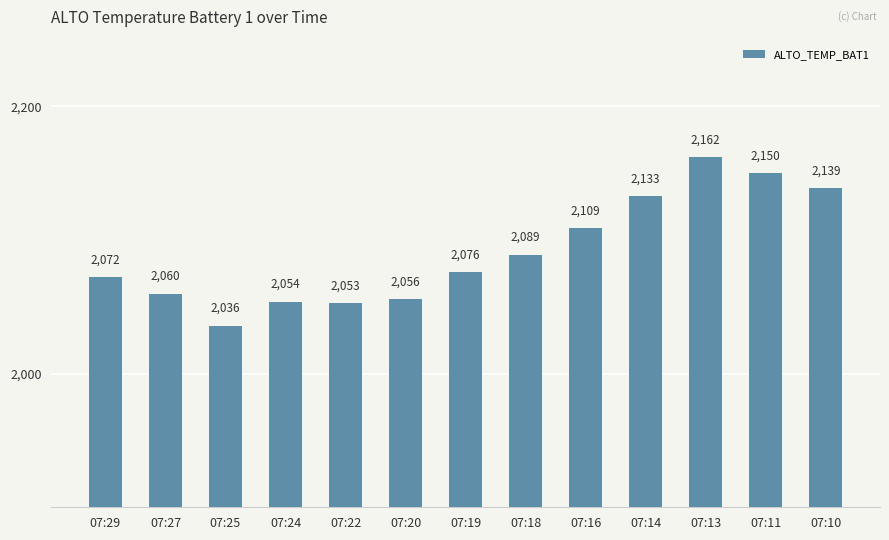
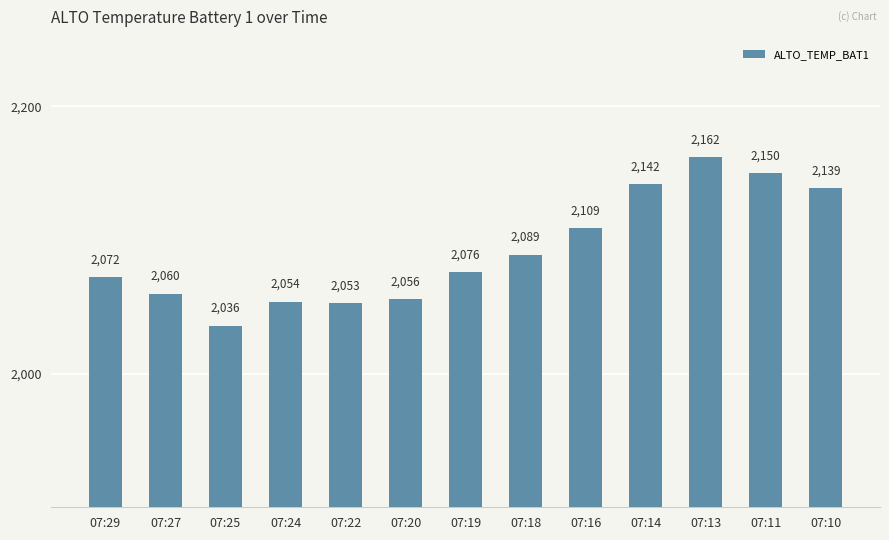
  {
    "07:29": "2,072",
    "07:27": "2,060",
    "07:25": "2,036",
    "07:24": "2,054",
    "07:22": "2,053",
    "07:20": "2,056",
    "07:19": "2,076",
    "07:18": "2,089",
    "07:16": "2,109",
-   "07:14": "2,133",
+   "07:14": "2,142",
    "07:13": "2,162",
    "07:11": "2,150",
    "07:10": "2,139"
  }
